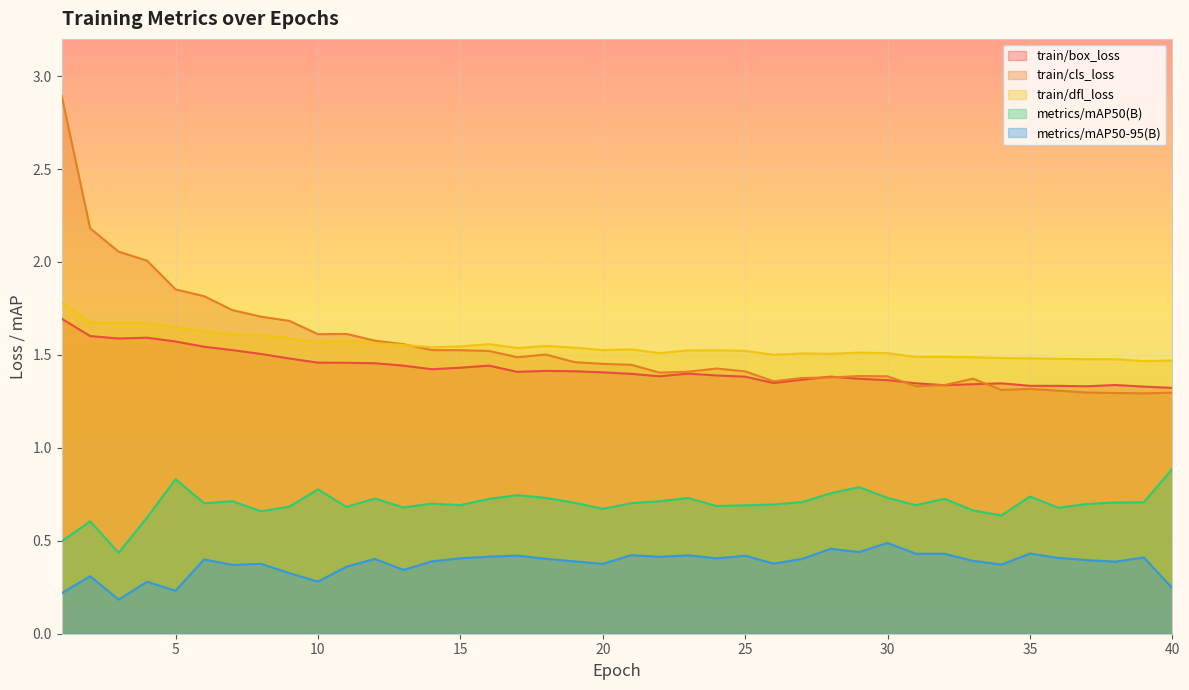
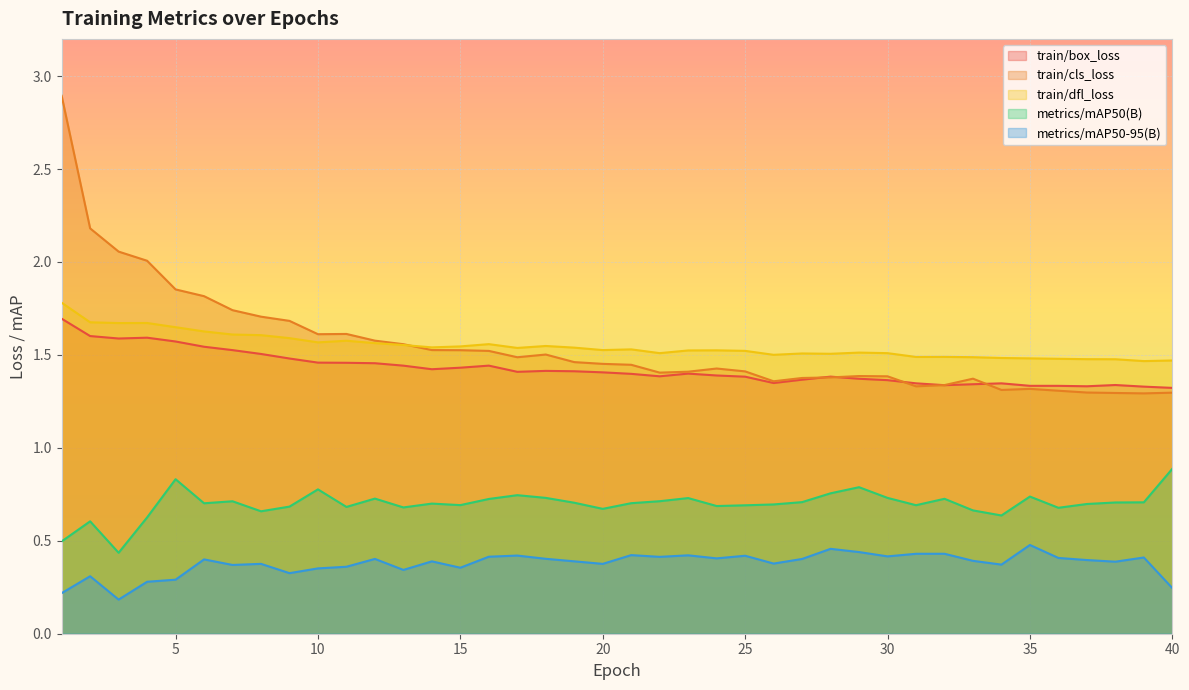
  {
    "metrics/mAP50(B)": {
      "5": 0.83,
      "10": 0.78,
      "15": 0.69,
      "20": 0.67,
      "25": 0.69,
      "30": 0.73,
      "35": 0.74,
      "40": 0.89
    },
    "metrics/mAP50-95(B)": {
-     "5": 0.23,
-     "10": 0.28,
-     "15": 0.41,
+     "5": 0.29,
+     "10": 0.35,
+     "15": 0.36,
      "20": 0.38,
      "25": 0.42,
-     "30": 0.49,
-     "35": 0.43,
+     "30": 0.42,
+     "35": 0.48,
      "40": 0.25
    }
  }
